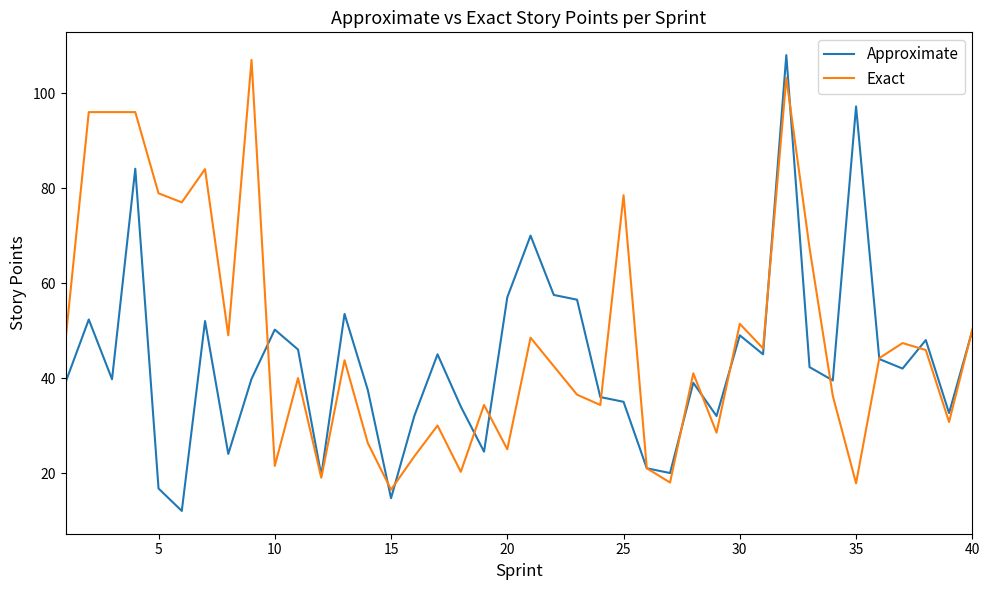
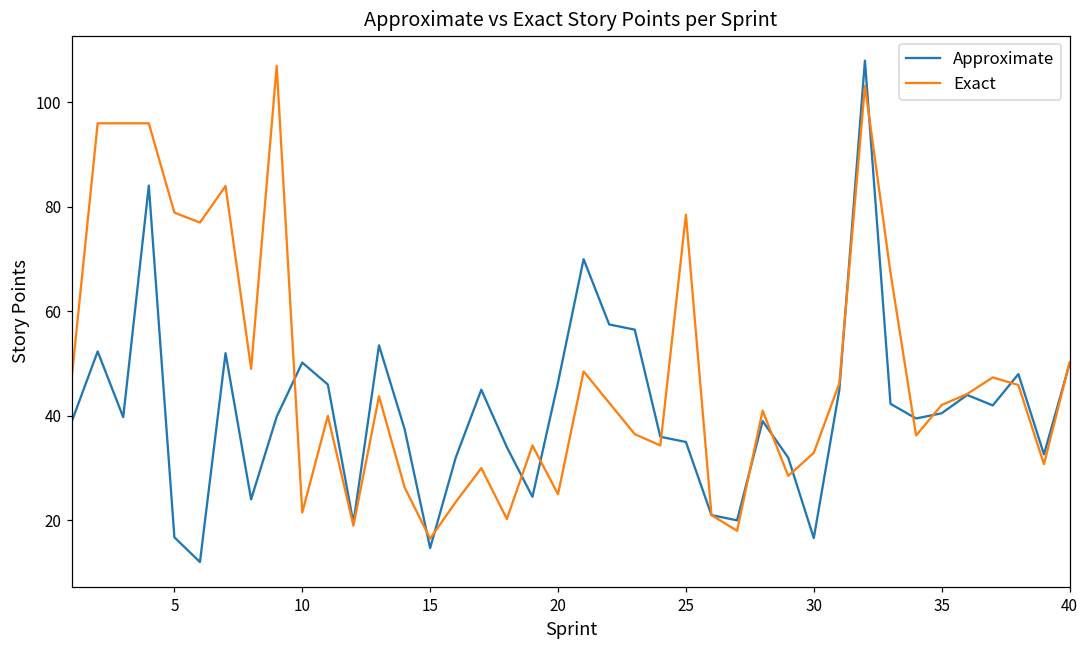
  {
    "Approximate": {
      "5": 17,
      "10": 50,
      "15": 15,
-     "20": 57,
+     "20": 46,
      "25": 35,
-     "30": 49,
-     "35": 97
+     "30": 17,
+     "35": 41
    },
    "Exact": {
      "5": 79,
      "10": 22,
      "15": 17,
      "20": 25,
      "25": 79,
-     "30": 51,
-     "35": 18
+     "30": 33,
+     "35": 42
    }
  }
